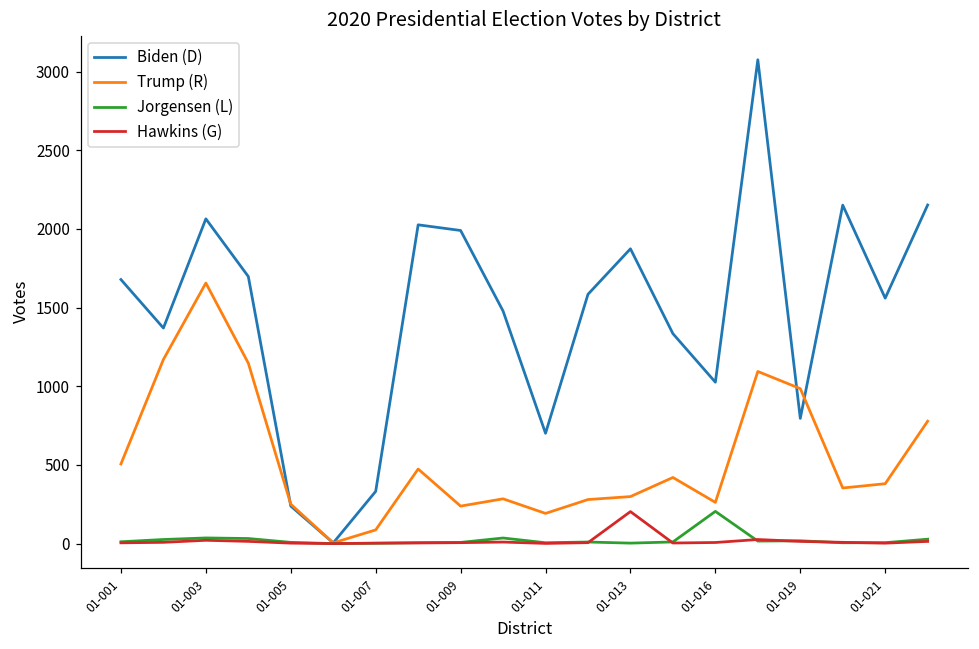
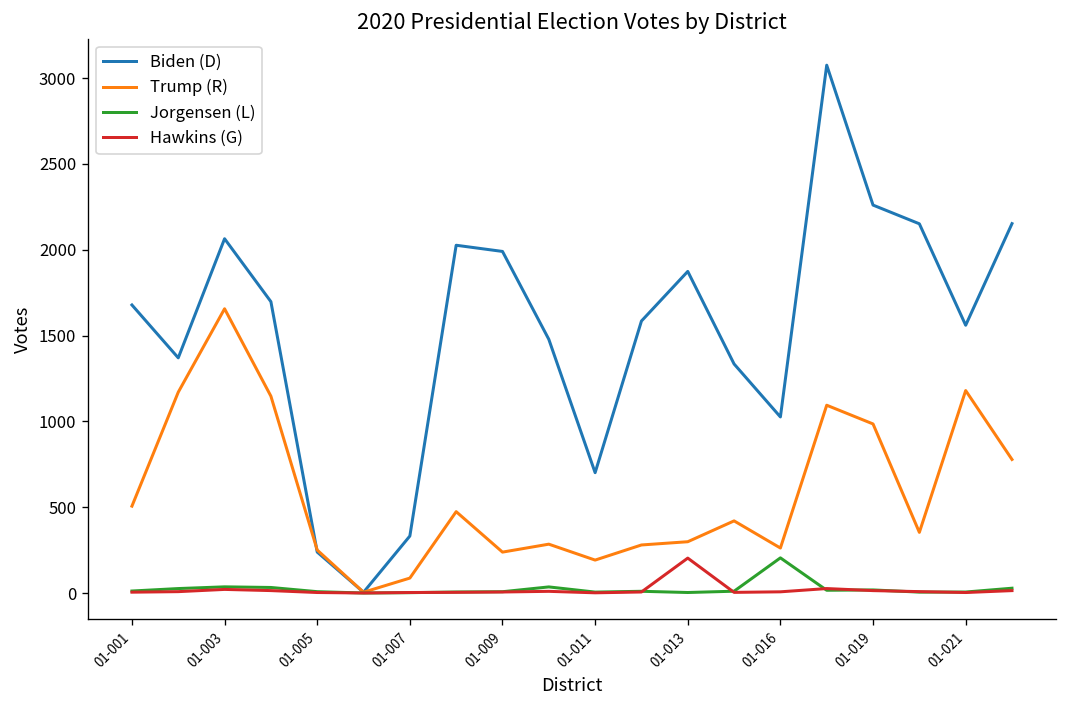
  {
    "Biden (D)": {
      "01-001": 1680,
      "01-003": 2060,
      "01-007": 330,
      "01-009": 1990,
      "01-011": 700,
      "01-013": 1870,
      "01-016": 1030,
-     "01-019": 800,
+     "01-019": 2260,
      "01-021": 1560
    },
    "Trump (R)": {
      "01-001": 510,
      "01-003": 1660,
      "01-007": 90,
      "01-009": 240,
      "01-011": 190,
      "01-013": 300,
      "01-016": 260,
      "01-019": 990,
-     "01-021": 380
+     "01-021": 1180
    },
    "Jorgensen (L)": {
      "01-013": 0,
      "01-016": 200
    },
    "Hawkins (G)": {
      "01-013": 200,
      "01-016": 10
    }
  }
